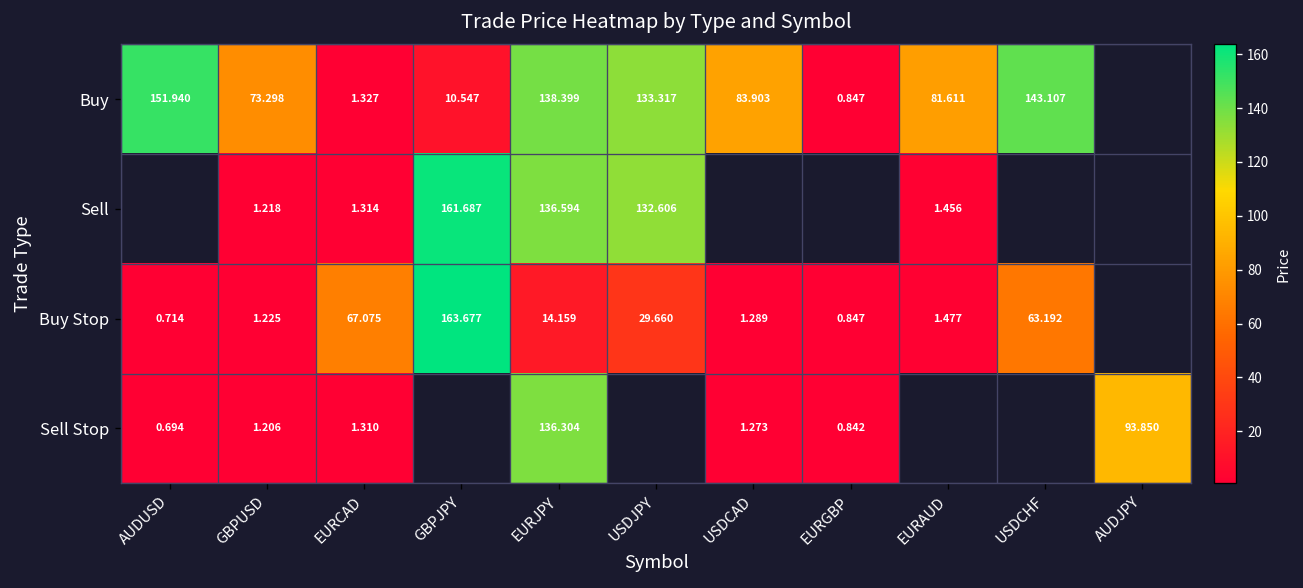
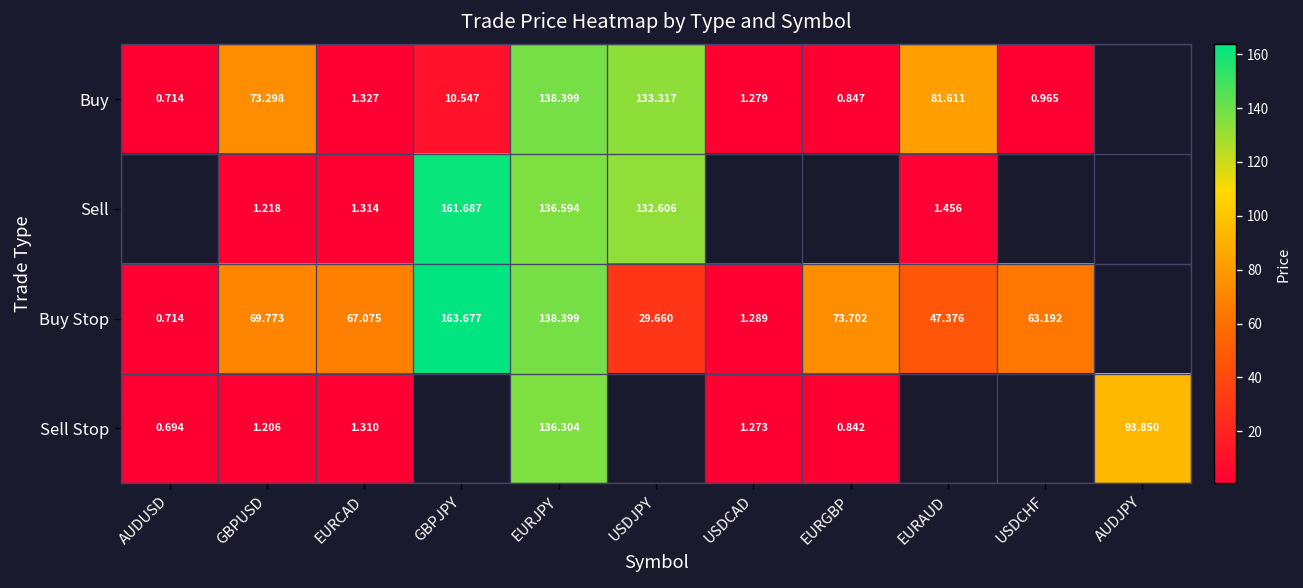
  {
    "Buy": {
-     "AUDUSD": 151.940,
+     "AUDUSD": 0.714,
      "GBPUSD": 73.298,
      "EURCAD": 1.327,
      "GBPJPY": 10.547,
      "EURJPY": 138.399,
      "USDJPY": 133.317,
-     "USDCAD": 83.903,
+     "USDCAD": 1.279,
      "EURGBP": 0.847,
      "EURAUD": 81.611,
-     "USDCHF": 143.107
+     "USDCHF": 0.965
    },
    "Sell": {
      "GBPUSD": 1.218,
      "EURCAD": 1.314,
      "GBPJPY": 161.687,
      "EURJPY": 136.594,
      "USDJPY": 132.606,
      "EURAUD": 1.456
    },
    "Buy Stop": {
      "AUDUSD": 0.714,
-     "GBPUSD": 1.225,
+     "GBPUSD": 69.773,
      "EURCAD": 67.075,
      "GBPJPY": 163.677,
-     "EURJPY": 14.159,
+     "EURJPY": 138.399,
      "USDJPY": 29.660,
      "USDCAD": 1.289,
-     "EURGBP": 0.847,
-     "EURAUD": 1.477,
+     "EURGBP": 73.702,
+     "EURAUD": 47.376,
      "USDCHF": 63.192
    },
    "Sell Stop": {
      "AUDUSD": 0.694,
      "GBPUSD": 1.206,
      "EURCAD": 1.310,
      "EURJPY": 136.304,
      "USDCAD": 1.273,
      "EURGBP": 0.842,
      "AUDJPY": 93.850
    }
  }
